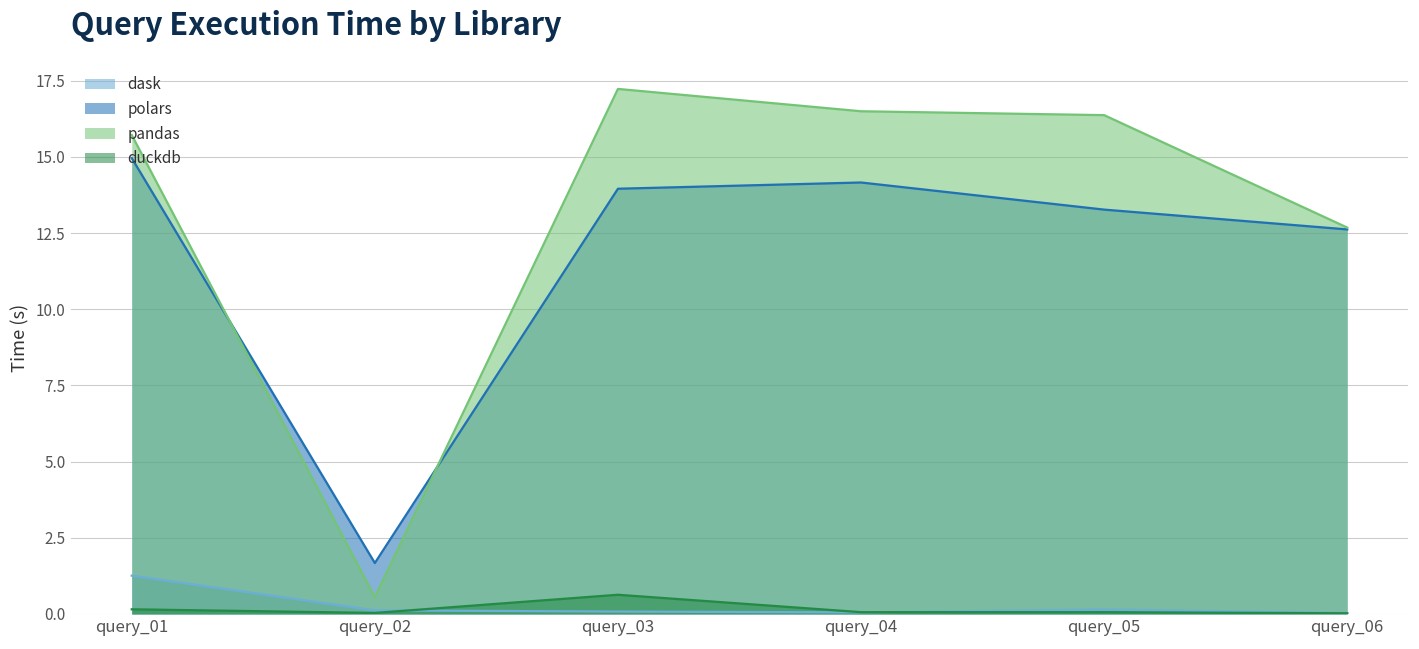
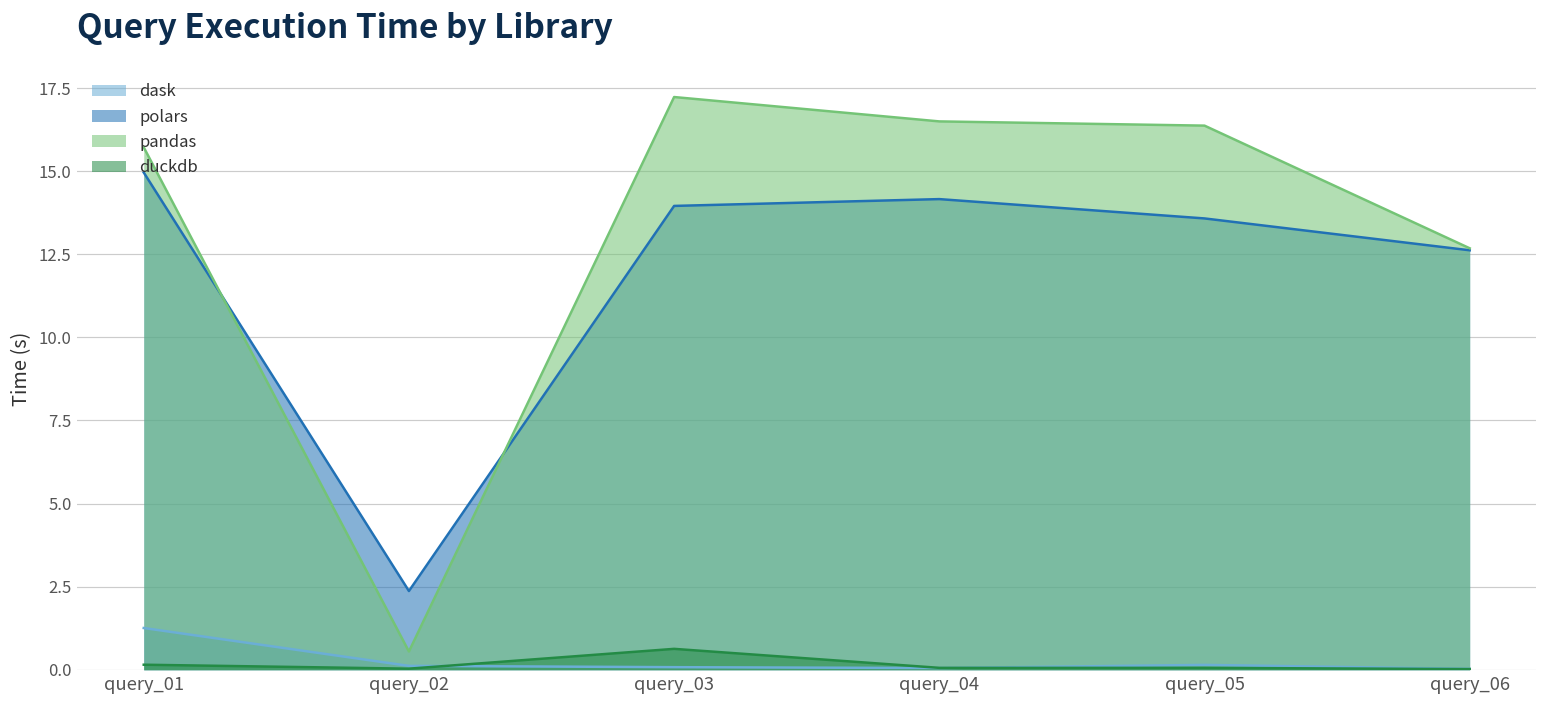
  {
    "dask": {
      "query_01": 1.3,
      "query_03": 0.1
    },
    "polars": {
      "query_01": 15.0,
-     "query_02": 1.7,
+     "query_02": 2.4,
      "query_03": 14.0,
      "query_04": 14.2,
-     "query_05": 13.3
+     "query_05": 13.6
    },
    "pandas": {
      "query_01": 15.7,
      "query_02": 0.5,
      "query_03": 17.2,
      "query_04": 16.5,
      "query_05": 16.4
    },
    "duckdb": {
      "query_01": 0.2,
      "query_03": 0.6
    }
  }
